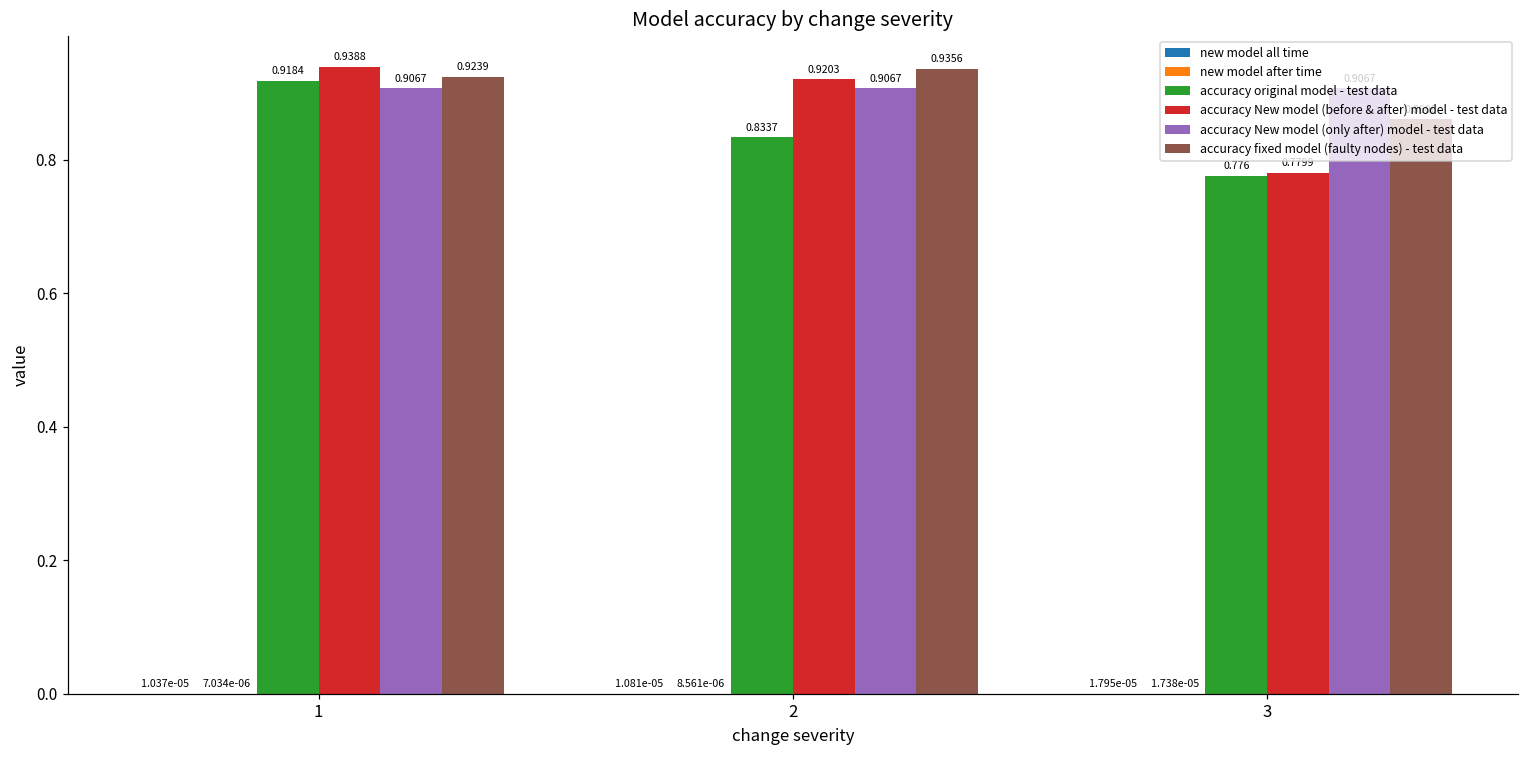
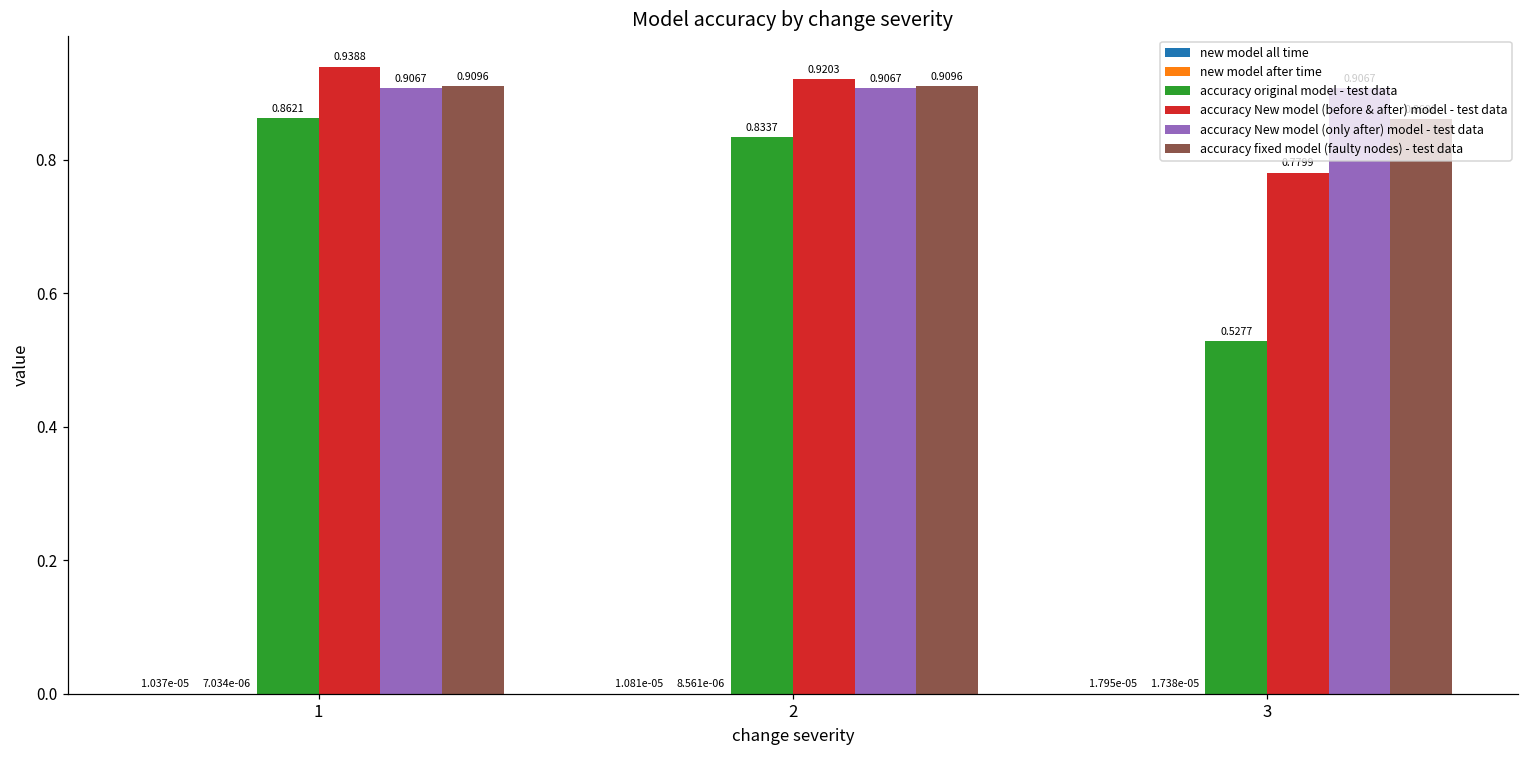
  {
    "new model all time": {
      "1": "1.037e-05",
      "2": "1.081e-05",
      "3": "1.795e-05"
    },
    "new model after time": {
      "1": "7.034e-06",
      "2": "8.561e-06",
      "3": "1.738e-05"
    },
    "accuracy original model - test data": {
-     "1": "0.9184",
+     "1": "0.8621",
      "2": "0.8337",
-     "3": "0.776"
+     "3": "0.5277"
    },
    "accuracy New model (before & after) model - test data": {
      "1": "0.9388",
      "2": "0.9203",
      "3": "0.7799"
    },
    "accuracy New model (only after) model - test data": {
      "1": "0.9067",
      "2": "0.9067"
    },
    "accuracy fixed model (faulty nodes) - test data": {
-     "1": "0.9239",
-     "2": "0.9356"
+     "1": "0.9096",
+     "2": "0.9096"
    }
  }
